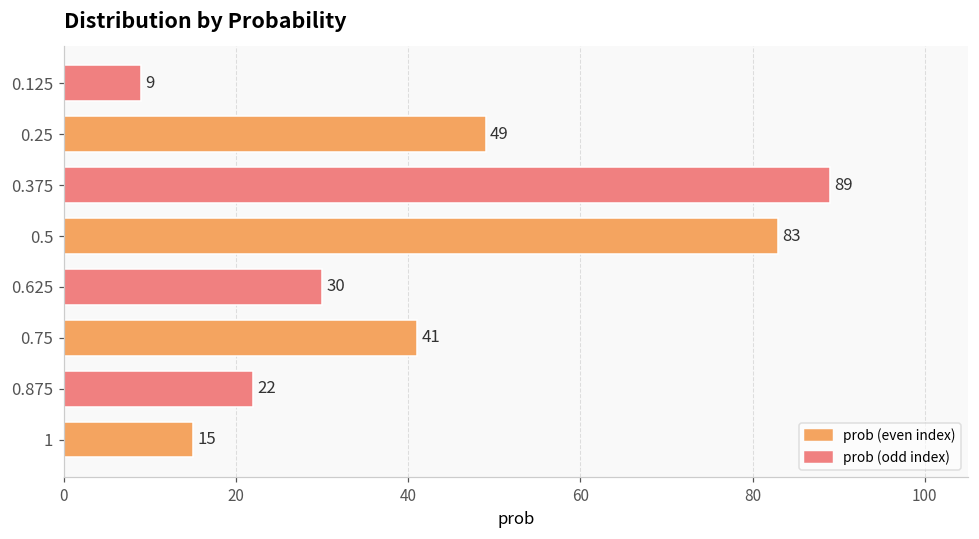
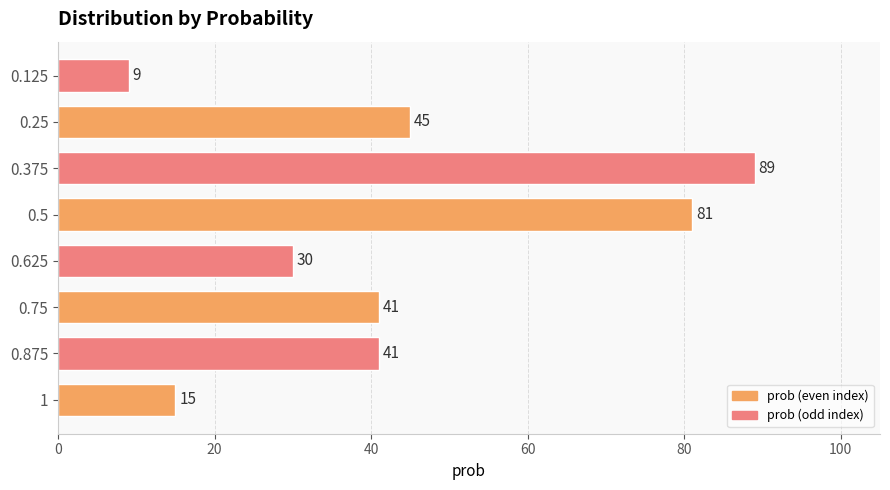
  {
    "0.125": 9,
-   "0.25": 49,
+   "0.25": 45,
    "0.375": 89,
-   "0.5": 83,
+   "0.5": 81,
    "0.625": 30,
    "0.75": 41,
-   "0.875": 22,
+   "0.875": 41,
    "1": 15
  }
